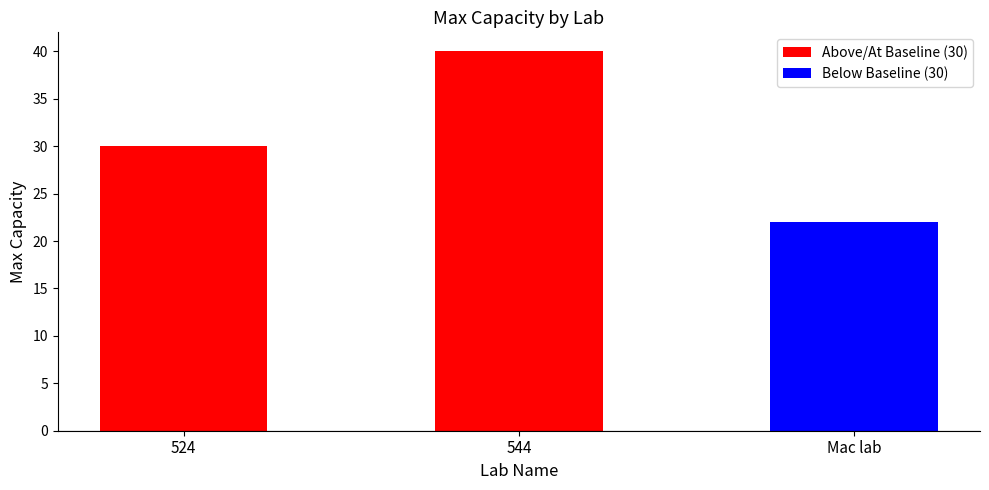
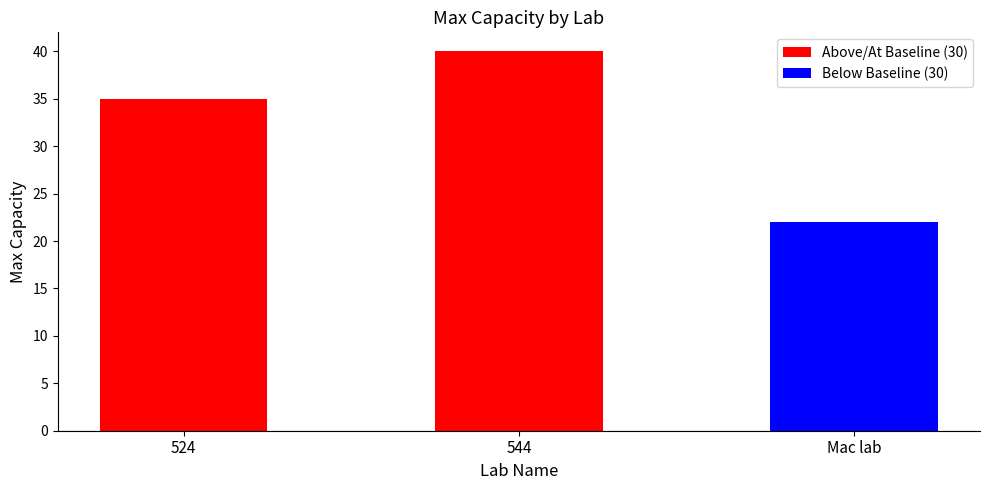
  {
-   "524": 30,
+   "524": 35,
    "544": 40,
    "Mac lab": 22
  }
